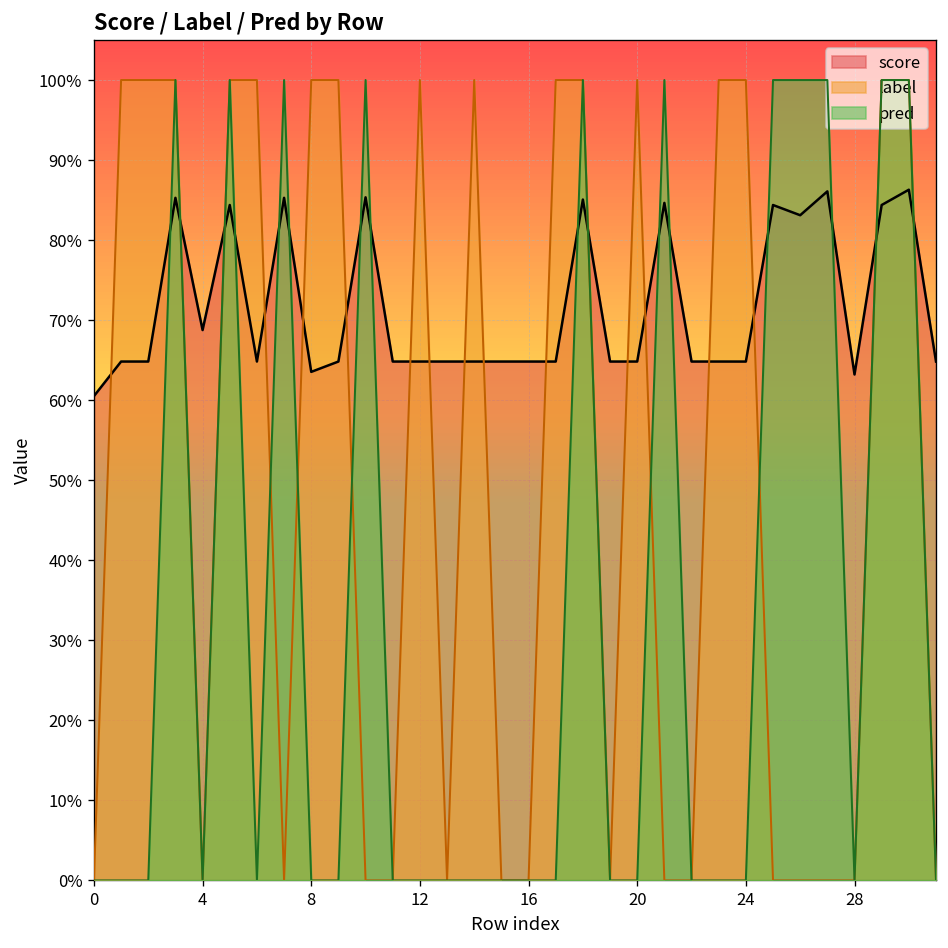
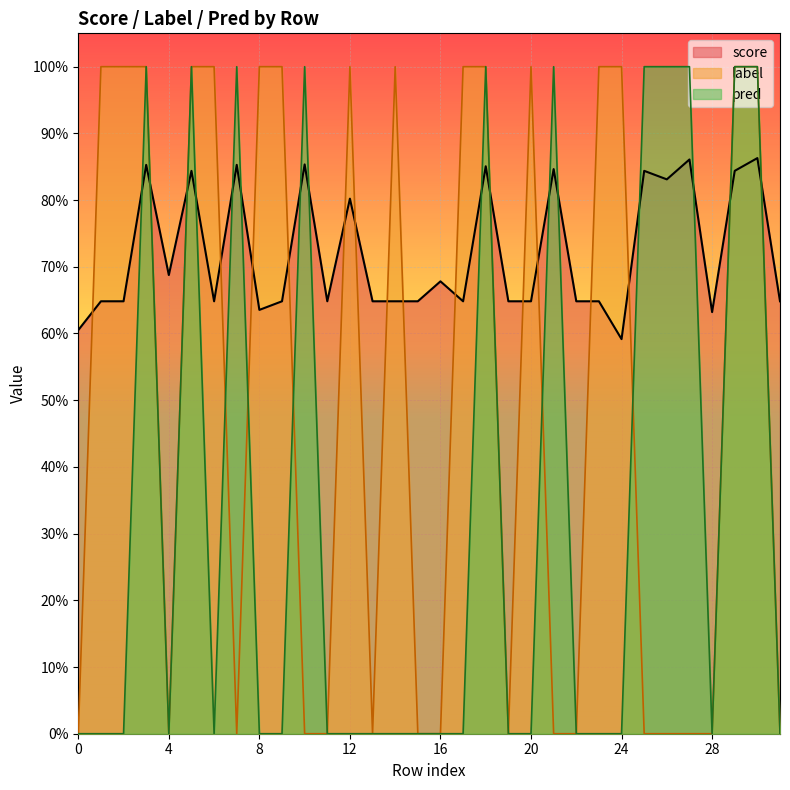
  {
    "score": {
      "0": "61%",
      "4": "69%",
      "8": "64%",
-     "12": "65%",
-     "16": "65%",
+     "12": "80%",
+     "16": "68%",
      "20": "65%",
-     "24": "65%",
+     "24": "59%",
      "28": "63%"
    },
    "label": {
      "8": "100%",
      "12": "100%",
      "20": "100%",
      "24": "100%"
    },
    "pred": {
      "8": "0%",
      "12": "0%",
      "20": "0%",
      "24": "0%"
    }
  }
